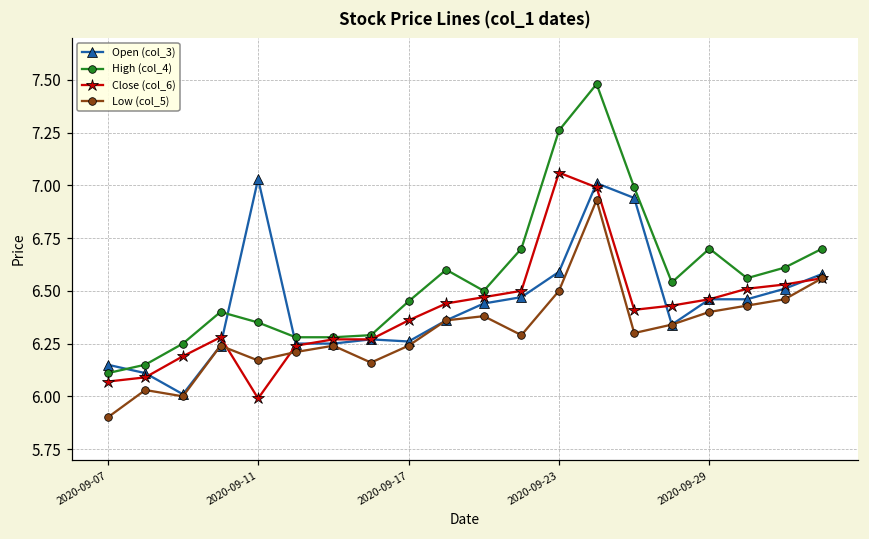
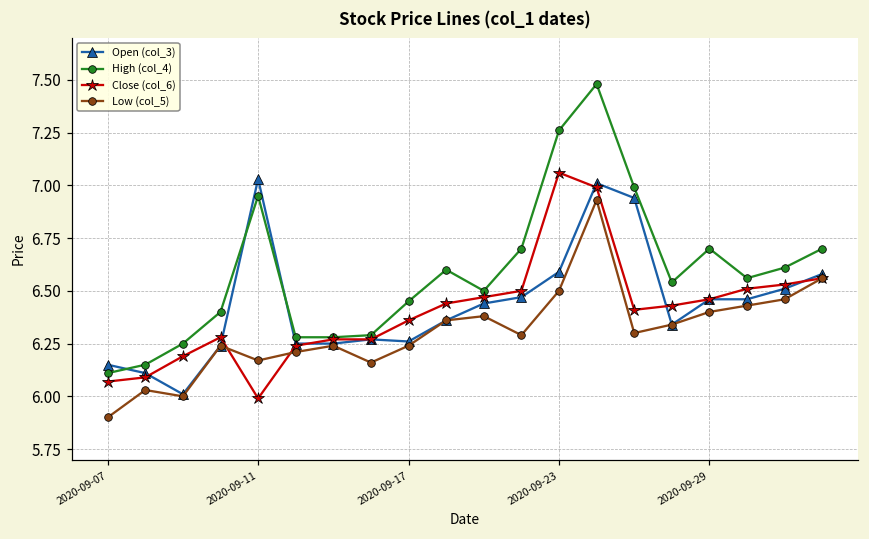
  {
    "Open (col_3)": {
      "2020-09-07": 6.15,
      "2020-09-11": 7.03,
      "2020-09-17": 6.26,
      "2020-09-23": 6.59
    },
    "High (col_4)": {
      "2020-09-07": 6.11,
-     "2020-09-11": 6.35,
+     "2020-09-11": 6.95,
      "2020-09-17": 6.45,
      "2020-09-23": 7.26,
      "2020-09-29": 6.70
    },
    "Close (col_6)": {
      "2020-09-07": 6.07,
      "2020-09-11": 5.99,
      "2020-09-17": 6.36,
      "2020-09-23": 7.06
    },
    "Low (col_5)": {
      "2020-09-07": 5.90,
      "2020-09-11": 6.17,
      "2020-09-17": 6.24,
      "2020-09-23": 6.50,
      "2020-09-29": 6.40
    }
  }
